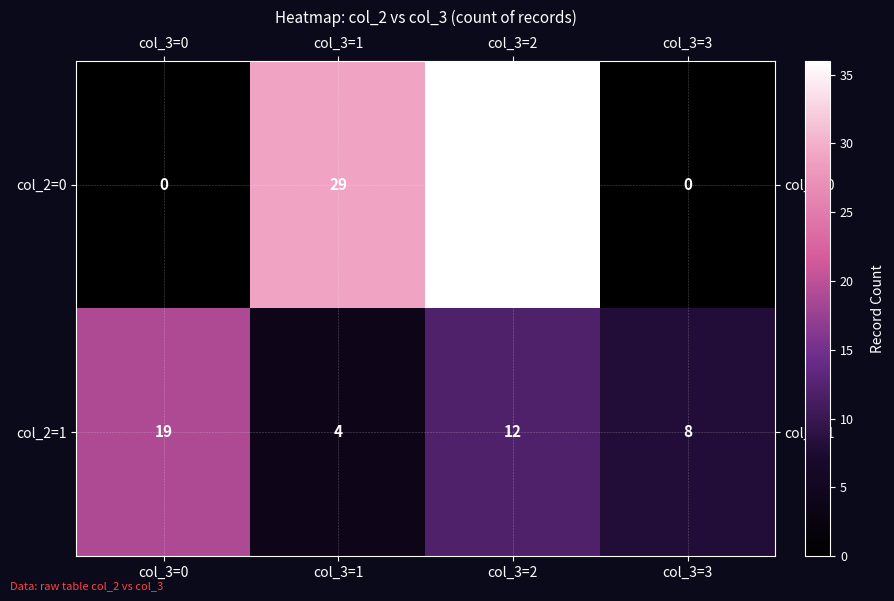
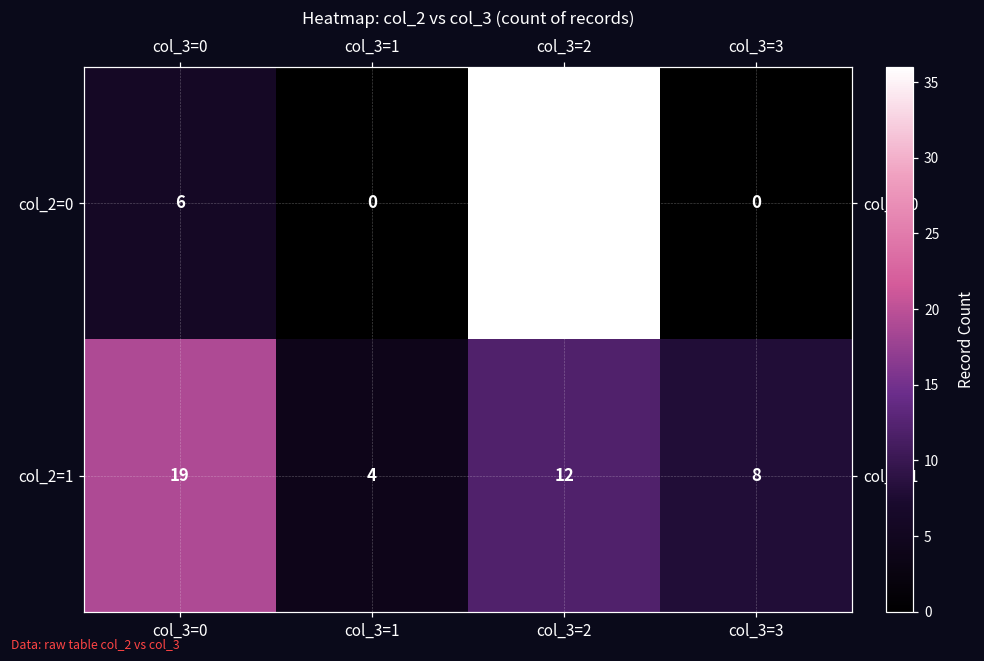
  {
    "col_2=0": {
-     "col_3=0": 0,
-     "col_3=1": 29,
+     "col_3=0": 6,
+     "col_3=1": 0,
      "col_3=3": 0
    },
    "col_2=1": {
      "col_3=0": 19,
      "col_3=1": 4,
      "col_3=2": 12,
      "col_3=3": 8
    }
  }
